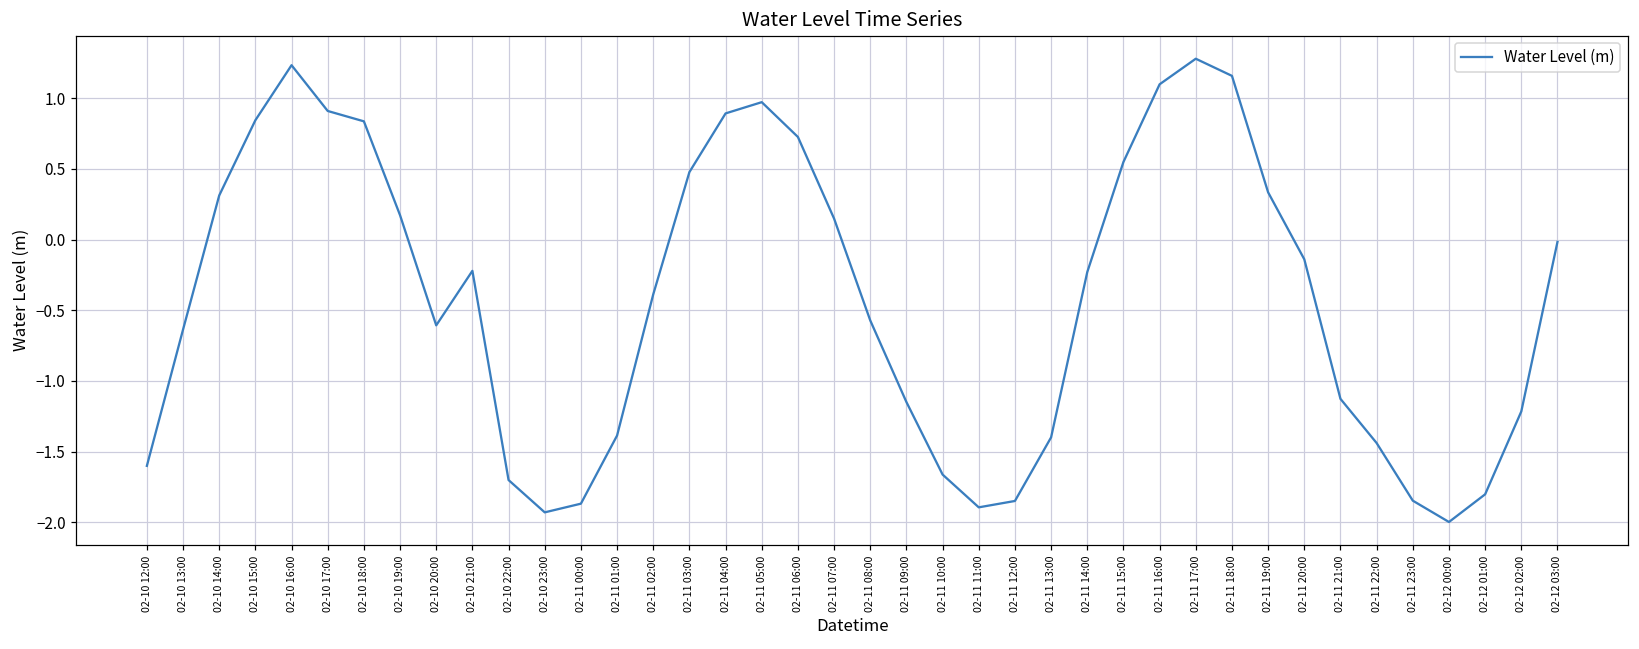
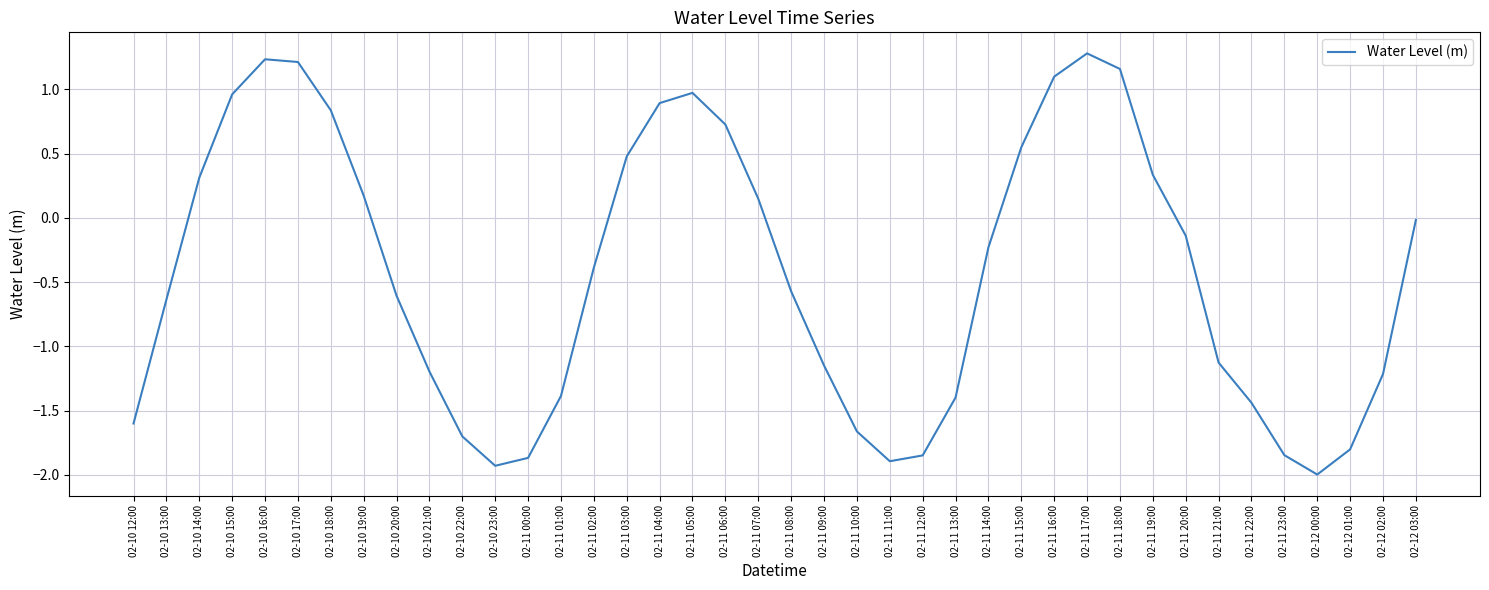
  {
    "02-10 12:00": -1.60,
    "02-10 13:00": -0.64,
    "02-10 14:00": 0.31,
-   "02-10 15:00": 0.84,
+   "02-10 15:00": 0.96,
    "02-10 16:00": 1.23,
-   "02-10 17:00": 0.91,
+   "02-10 17:00": 1.21,
    "02-10 18:00": 0.84,
    "02-10 19:00": 0.17,
    "02-10 20:00": -0.61,
-   "02-10 21:00": -0.22,
+   "02-10 21:00": -1.20,
    "02-10 22:00": -1.70,
    "02-10 23:00": -1.93,
    "02-11 00:00": -1.87,
    "02-11 01:00": -1.39,
    "02-11 02:00": -0.39,
    "02-11 03:00": 0.48,
    "02-11 04:00": 0.89,
    "02-11 05:00": 0.97,
    "02-11 06:00": 0.73,
    "02-11 07:00": 0.15,
    "02-11 08:00": -0.57,
    "02-11 09:00": -1.15,
    "02-11 10:00": -1.66,
    "02-11 11:00": -1.89,
    "02-11 12:00": -1.85,
    "02-11 13:00": -1.40,
    "02-11 14:00": -0.23,
    "02-11 15:00": 0.55,
    "02-11 16:00": 1.10,
    "02-11 17:00": 1.28,
    "02-11 18:00": 1.16,
    "02-11 19:00": 0.33,
    "02-11 20:00": -0.14,
    "02-11 21:00": -1.13,
    "02-11 22:00": -1.44,
    "02-11 23:00": -1.85,
    "02-12 00:00": -2.00,
    "02-12 01:00": -1.80,
    "02-12 02:00": -1.22,
    "02-12 03:00": -0.02
  }
